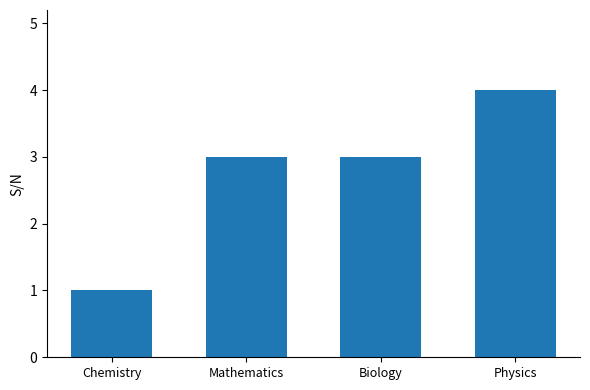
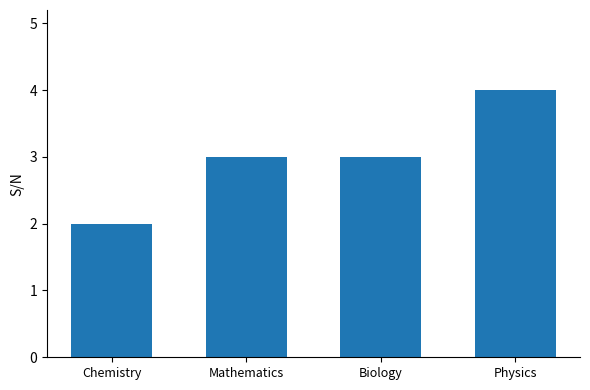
  {
-   "Chemistry": 1,
+   "Chemistry": 2,
    "Mathematics": 3,
    "Biology": 3,
    "Physics": 4
  }
